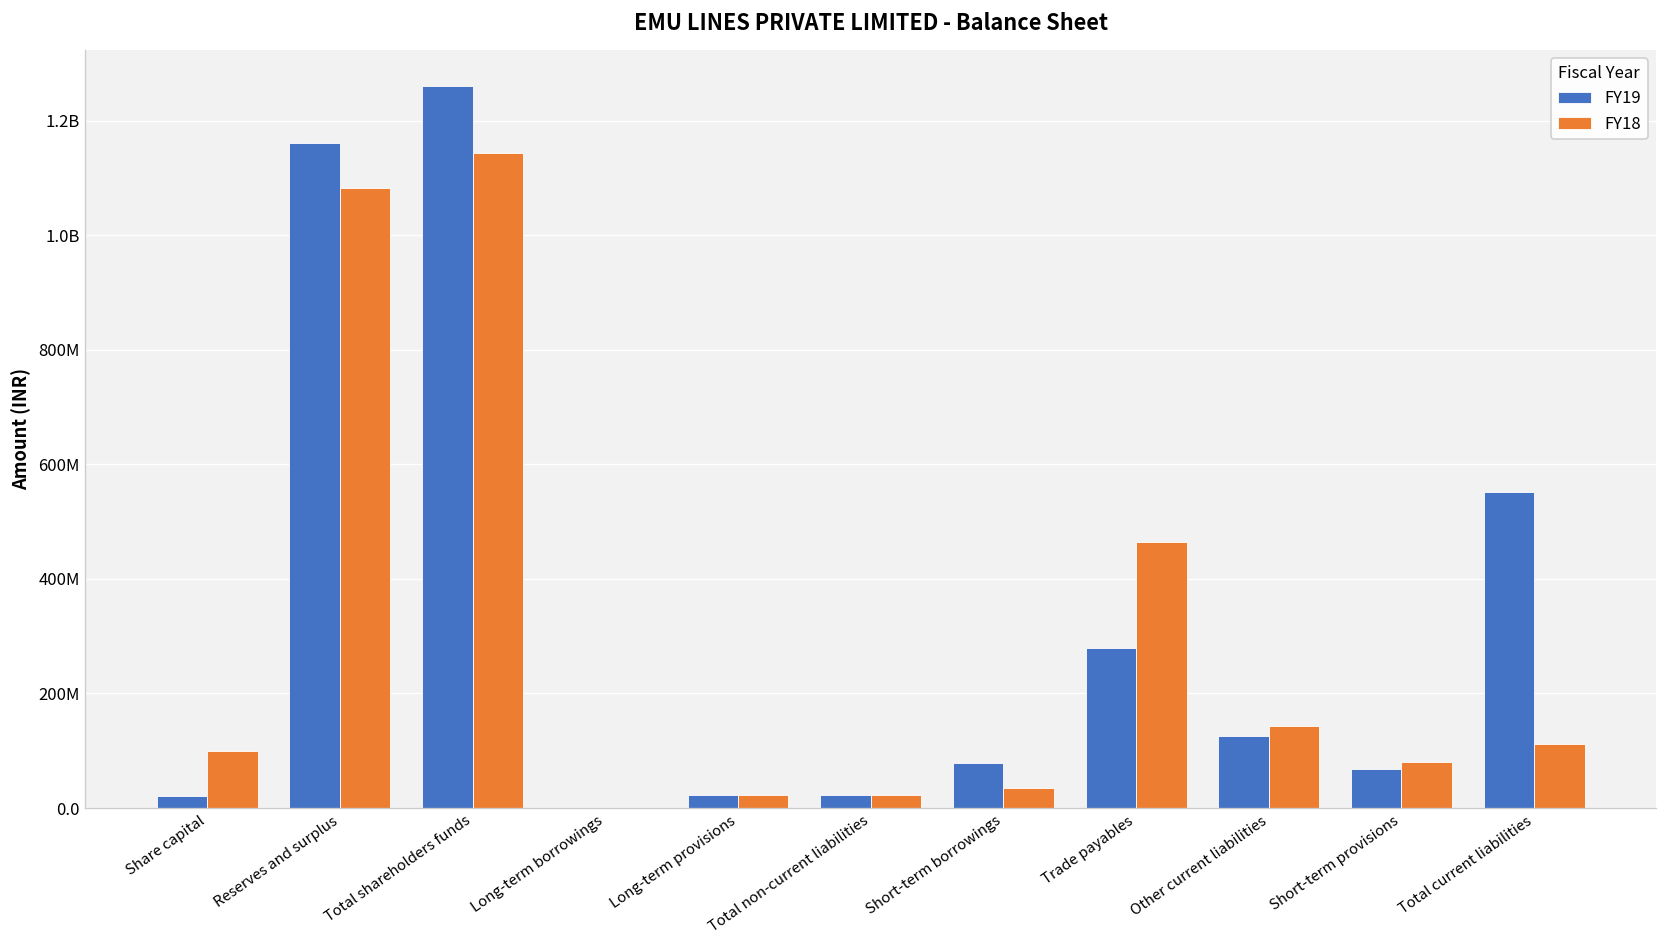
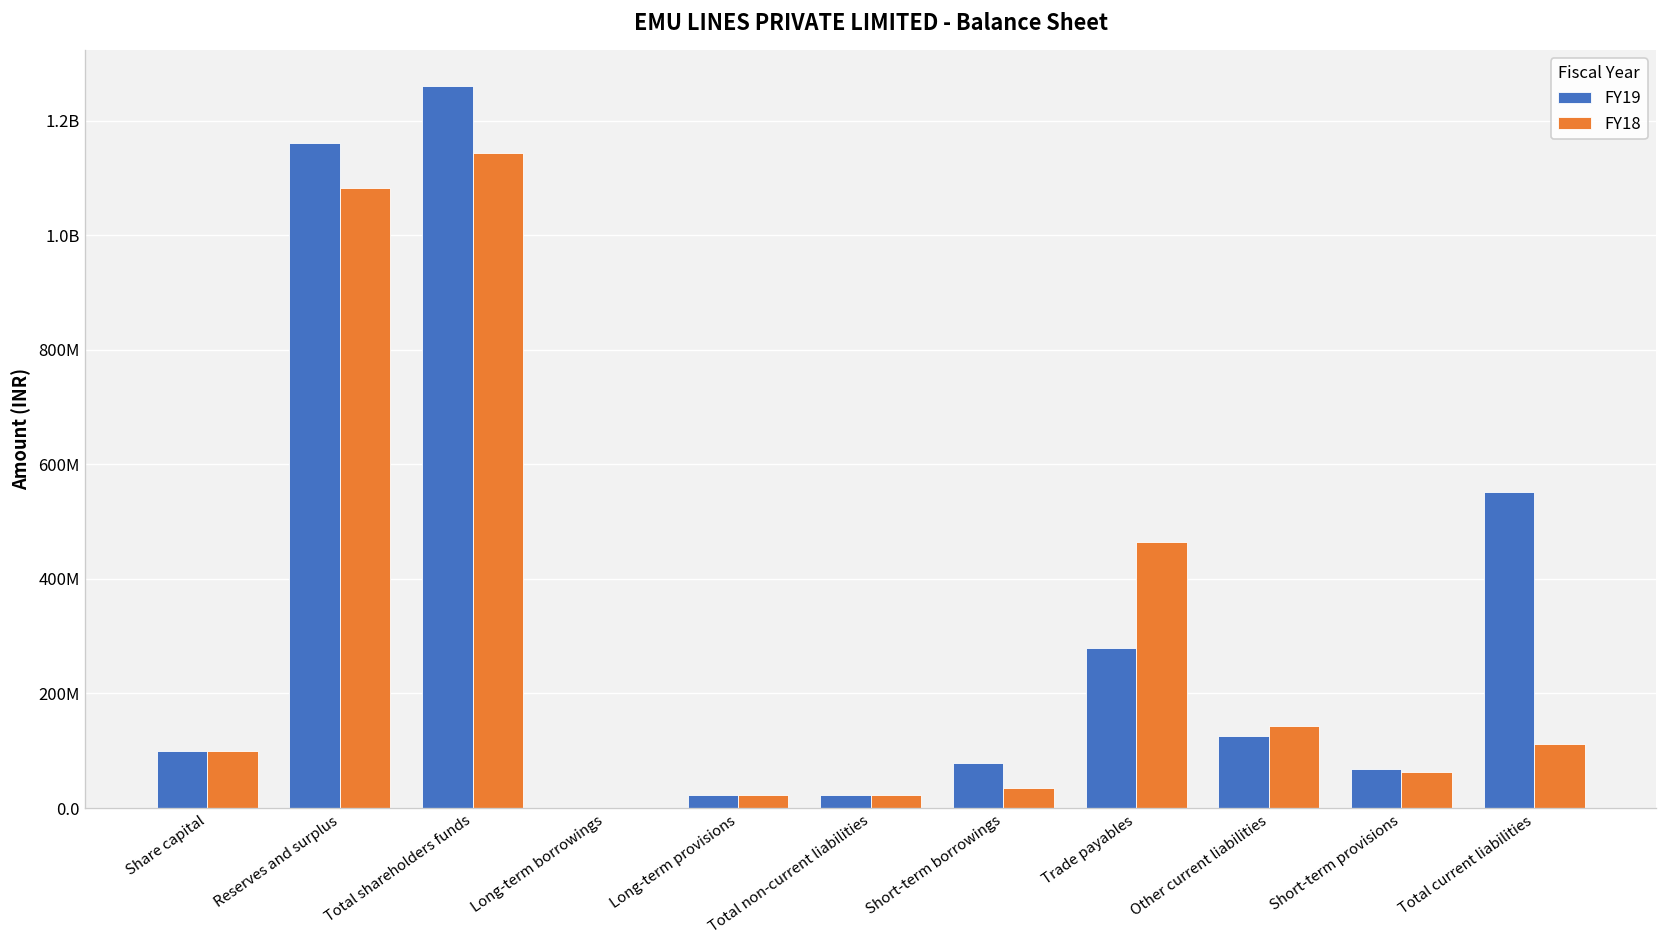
  {
    "FY19": {
-     "Share capital": 20000000,
+     "Share capital": 100000000,
      "Reserves and surplus": 1160000000,
      "Total shareholders funds": 1260000000,
      "Long-term provisions": 20000000,
      "Total non-current liabilities": 20000000,
      "Short-term borrowings": 80000000,
      "Trade payables": 280000000,
      "Other current liabilities": 130000000,
      "Short-term provisions": 70000000,
      "Total current liabilities": 550000000
    },
    "FY18": {
      "Share capital": 100000000,
      "Reserves and surplus": 1080000000,
      "Total shareholders funds": 1140000000,
      "Long-term provisions": 20000000,
      "Total non-current liabilities": 20000000,
      "Short-term borrowings": 40000000,
      "Trade payables": 460000000,
      "Other current liabilities": 140000000,
-     "Short-term provisions": 80000000,
+     "Short-term provisions": 60000000,
      "Total current liabilities": 110000000
    }
  }
